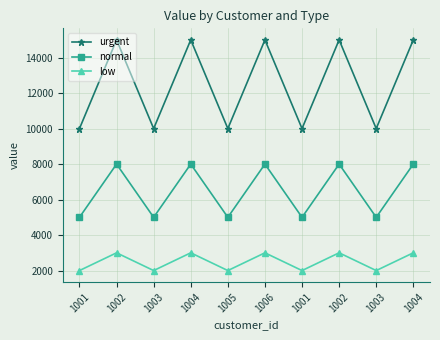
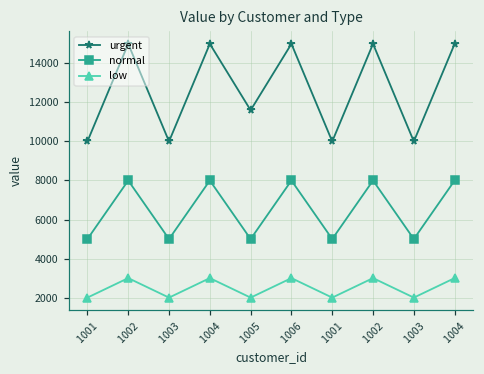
  {
    "urgent": {
-     "1005": 10000,
+     "1005": 11600,
      "1006": 15000
    },
    "normal": {
      "1005": 5000,
      "1006": 8000
    },
    "low": {
      "1005": 2000,
      "1006": 3000
    }
  }
